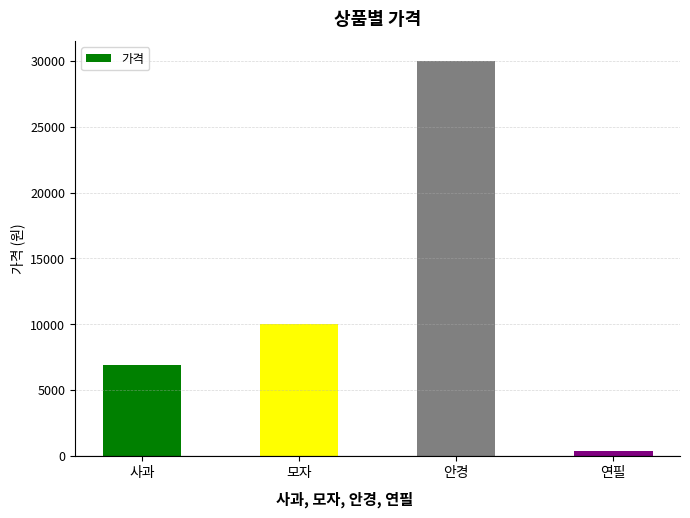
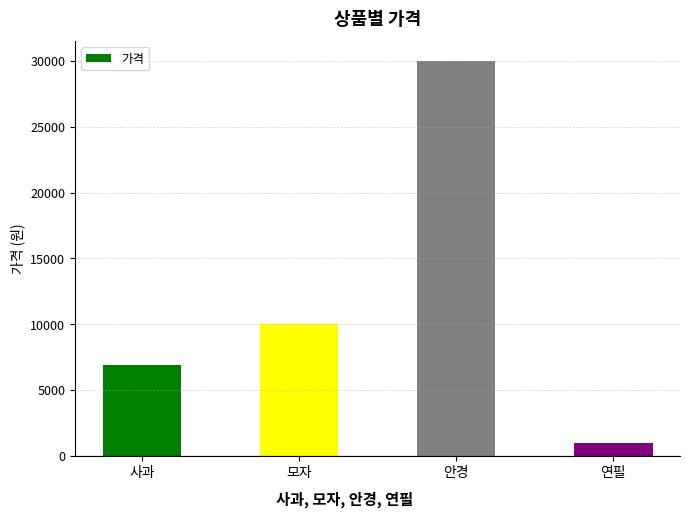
  {
    "사과": 6900,
    "모자": 10000,
    "안경": 30000,
-   "연필": 400
+   "연필": 1000
  }
